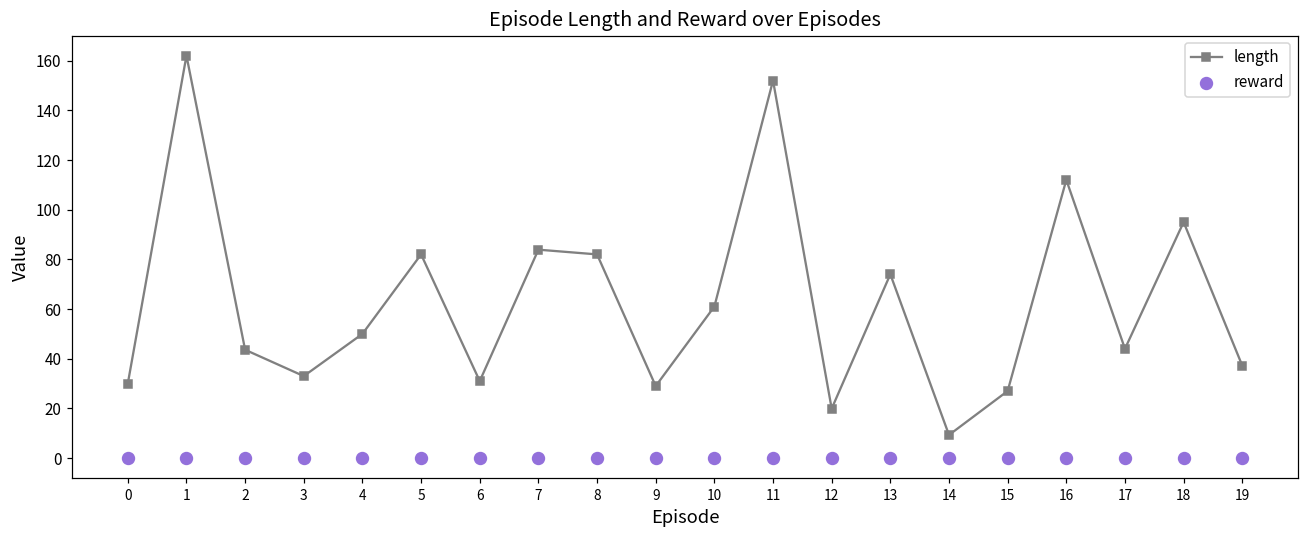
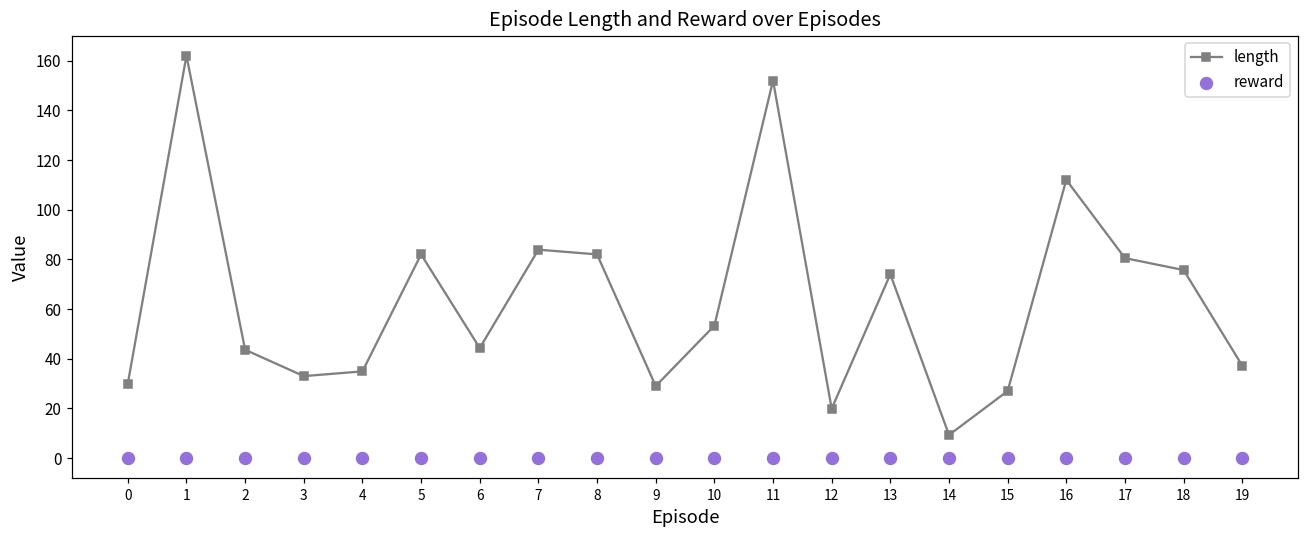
  {
    "length": {
      "0": 30,
      "1": 162,
      "2": 44,
      "3": 33,
-     "4": 50,
+     "4": 35,
      "5": 82,
-     "6": 31,
+     "6": 44,
      "7": 84,
      "8": 82,
      "9": 29,
-     "10": 61,
+     "10": 53,
      "11": 152,
      "12": 20,
      "13": 74,
      "14": 9,
      "15": 27,
      "16": 112,
-     "17": 44,
-     "18": 95,
+     "17": 81,
+     "18": 76,
      "19": 37
    }
  }
